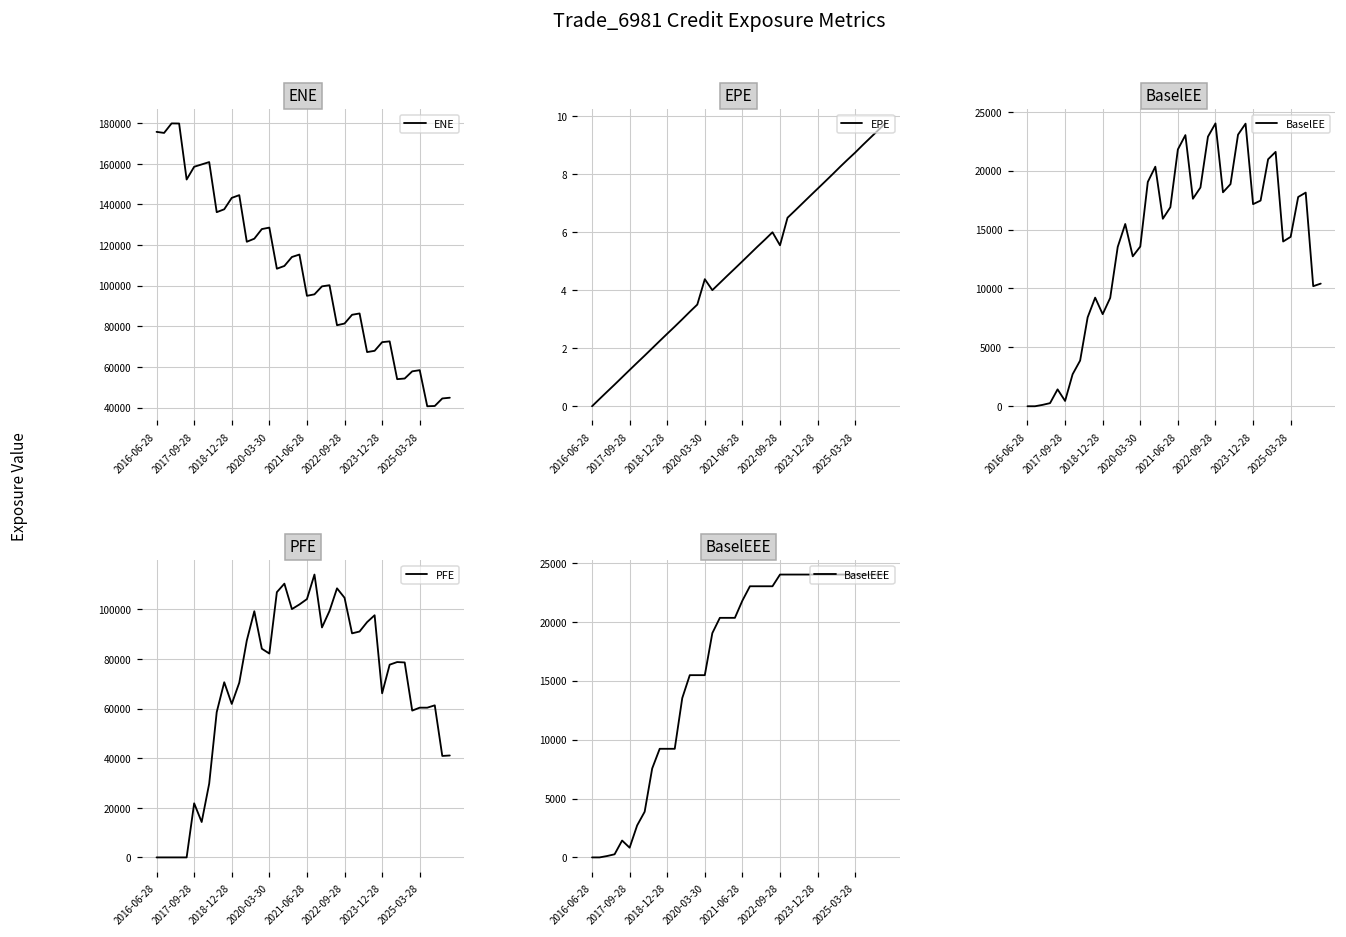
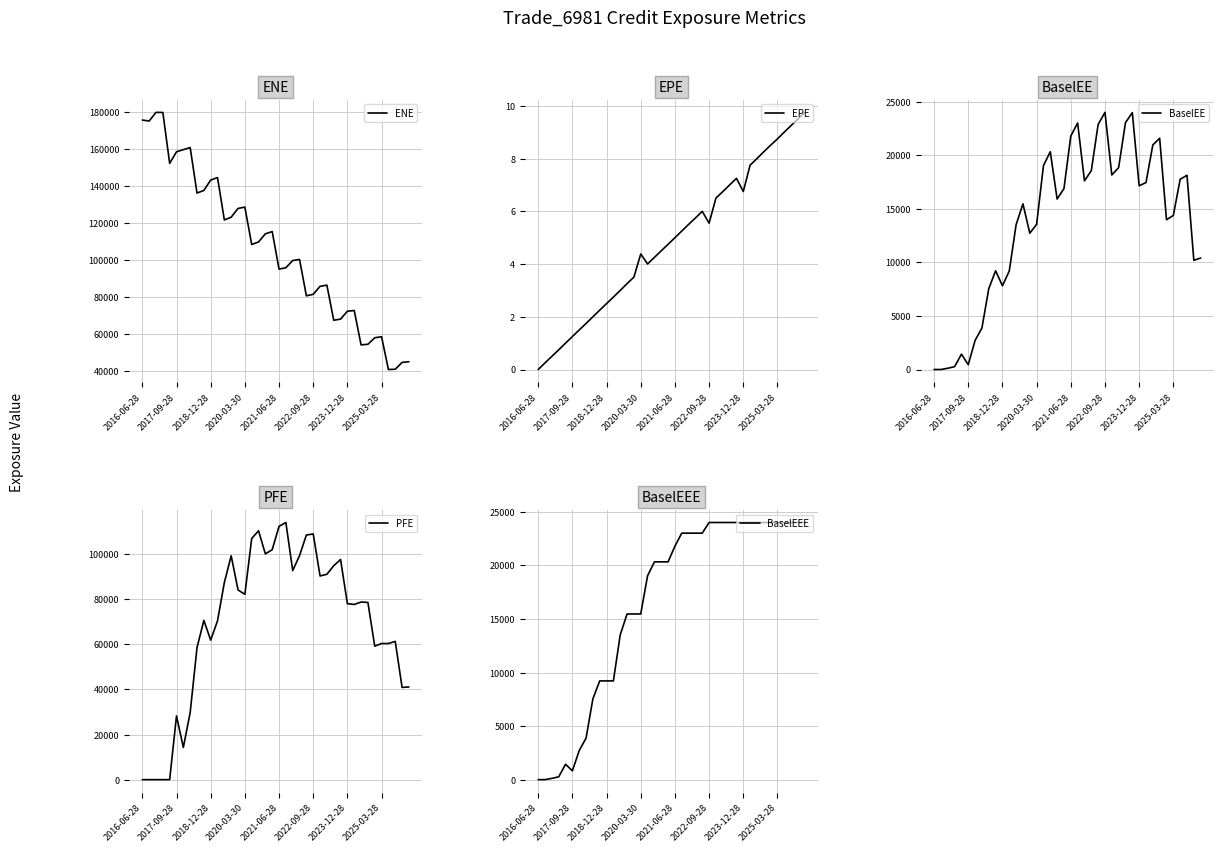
  {
    "ENE": {
      "2016-06-28": 176000,
      "2017-09-28": 159000,
      "2018-12-28": 143000,
      "2020-03-30": 129000,
      "2021-06-28": 95000,
      "2022-09-28": 81000,
      "2023-12-28": 72000,
      "2025-03-28": 58000
    },
    "EPE": {
      "2016-06-28": 0.0,
      "2017-09-28": 1.3,
      "2018-12-28": 2.5,
      "2020-03-30": 4.4,
      "2021-06-28": 5.0,
      "2022-09-28": 5.5,
-     "2023-12-28": 7.5,
+     "2023-12-28": 6.8,
      "2025-03-28": 8.7
    },
    "BaselEE": {
      "2016-06-28": 0,
      "2017-09-28": 500,
      "2018-12-28": 7800,
      "2020-03-30": 13600,
      "2021-06-28": 21800,
      "2022-09-28": 24000,
      "2023-12-28": 17200,
      "2025-03-28": 14400
    },
    "PFE": {
      "2016-06-28": 0,
-     "2017-09-28": 22000,
+     "2017-09-28": 28000,
      "2018-12-28": 62000,
      "2020-03-30": 82000,
-     "2021-06-28": 104000,
-     "2022-09-28": 105000,
-     "2023-12-28": 66000,
+     "2021-06-28": 112000,
+     "2022-09-28": 109000,
+     "2023-12-28": 78000,
      "2025-03-28": 60000
    },
    "BaselEEE": {
      "2016-06-28": 0,
      "2017-09-28": 800,
      "2018-12-28": 9200,
      "2020-03-30": 15500,
      "2021-06-28": 21800,
      "2022-09-28": 24000
    }
  }
